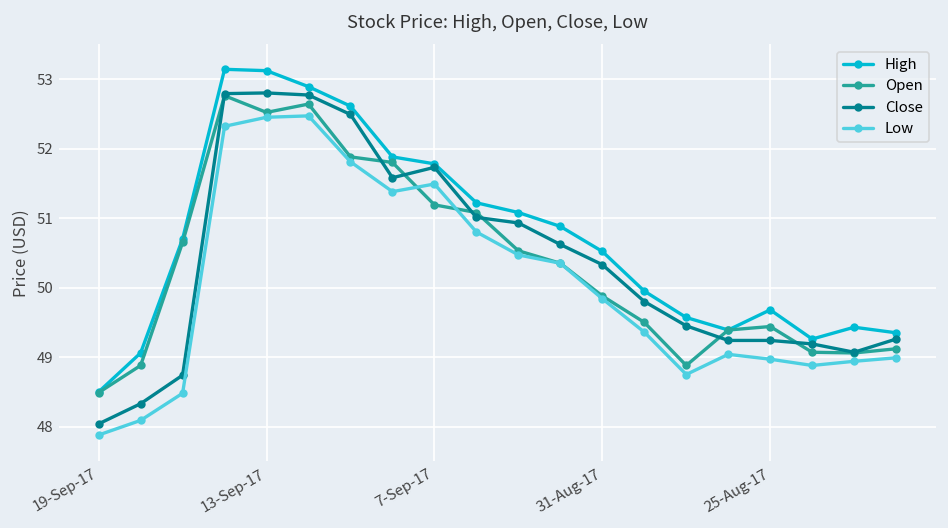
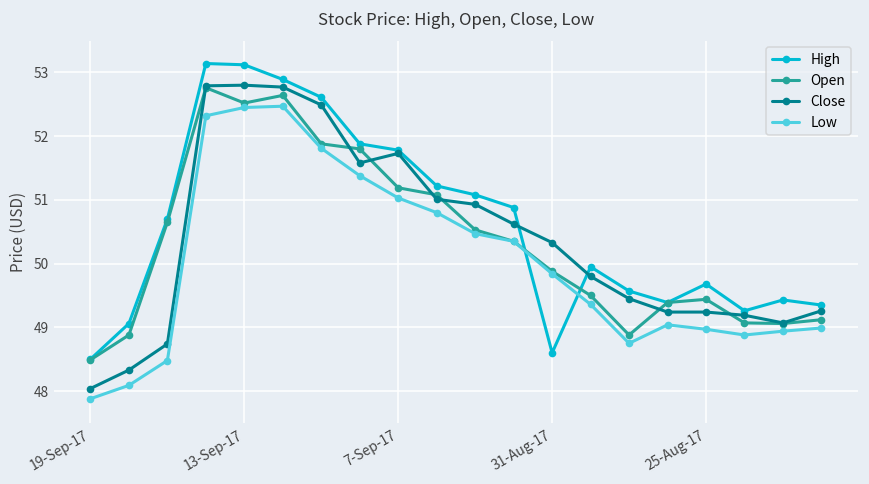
  {
    "High": {
      "13-Sep-17": 53.1,
      "7-Sep-17": 51.8,
-     "31-Aug-17": 50.5,
+     "31-Aug-17": 48.6,
      "25-Aug-17": 49.7
    },
    "Low": {
      "19-Sep-17": 47.9,
      "13-Sep-17": 52.5,
-     "7-Sep-17": 51.5,
+     "7-Sep-17": 51.0,
      "25-Aug-17": 49.0
    }
  }
